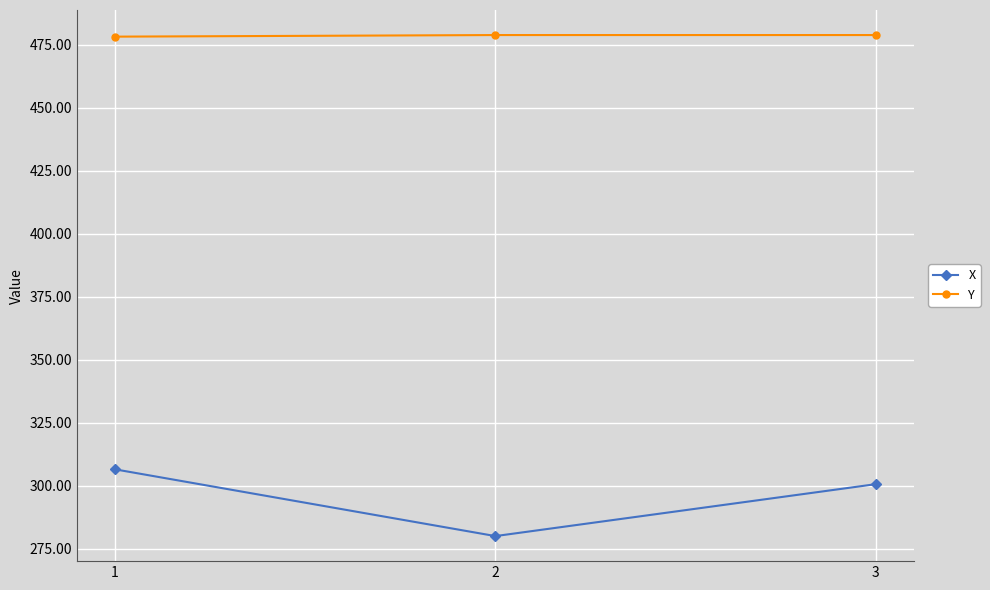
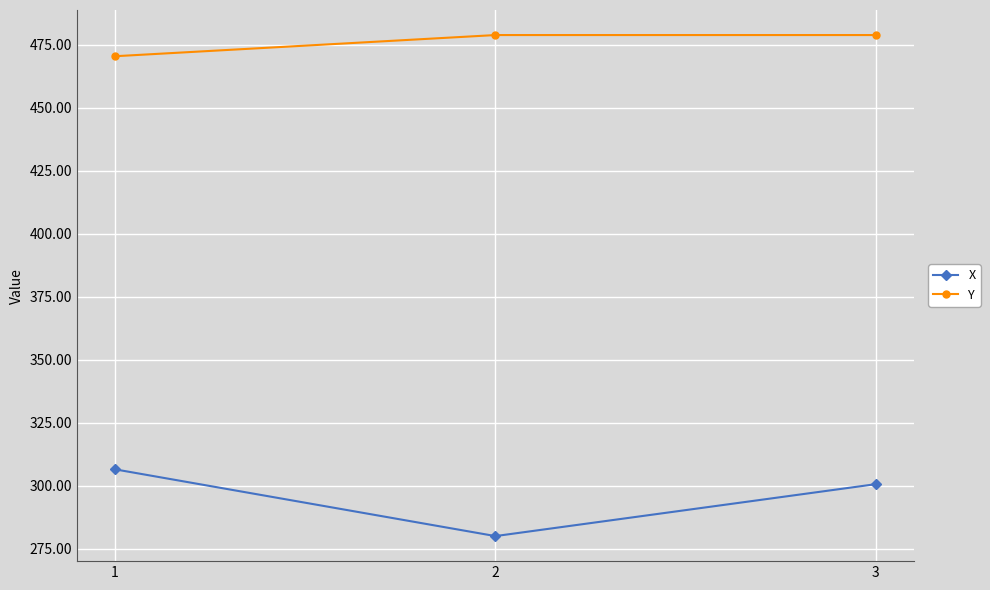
  {
    "X": {
      "1": 307,
      "2": 280,
      "3": 301
    },
    "Y": {
-     "1": 478,
+     "1": 470,
      "2": 479,
      "3": 479
    }
  }
